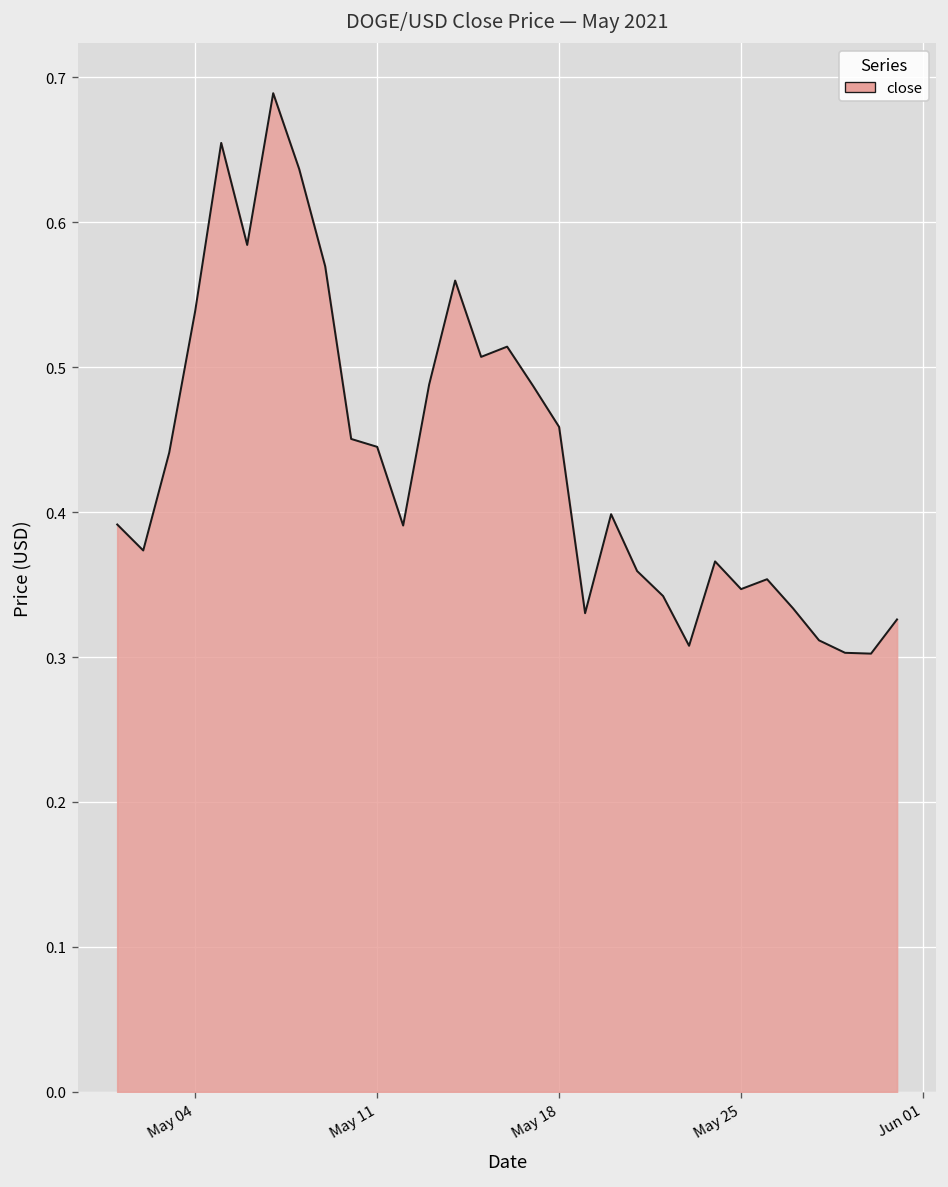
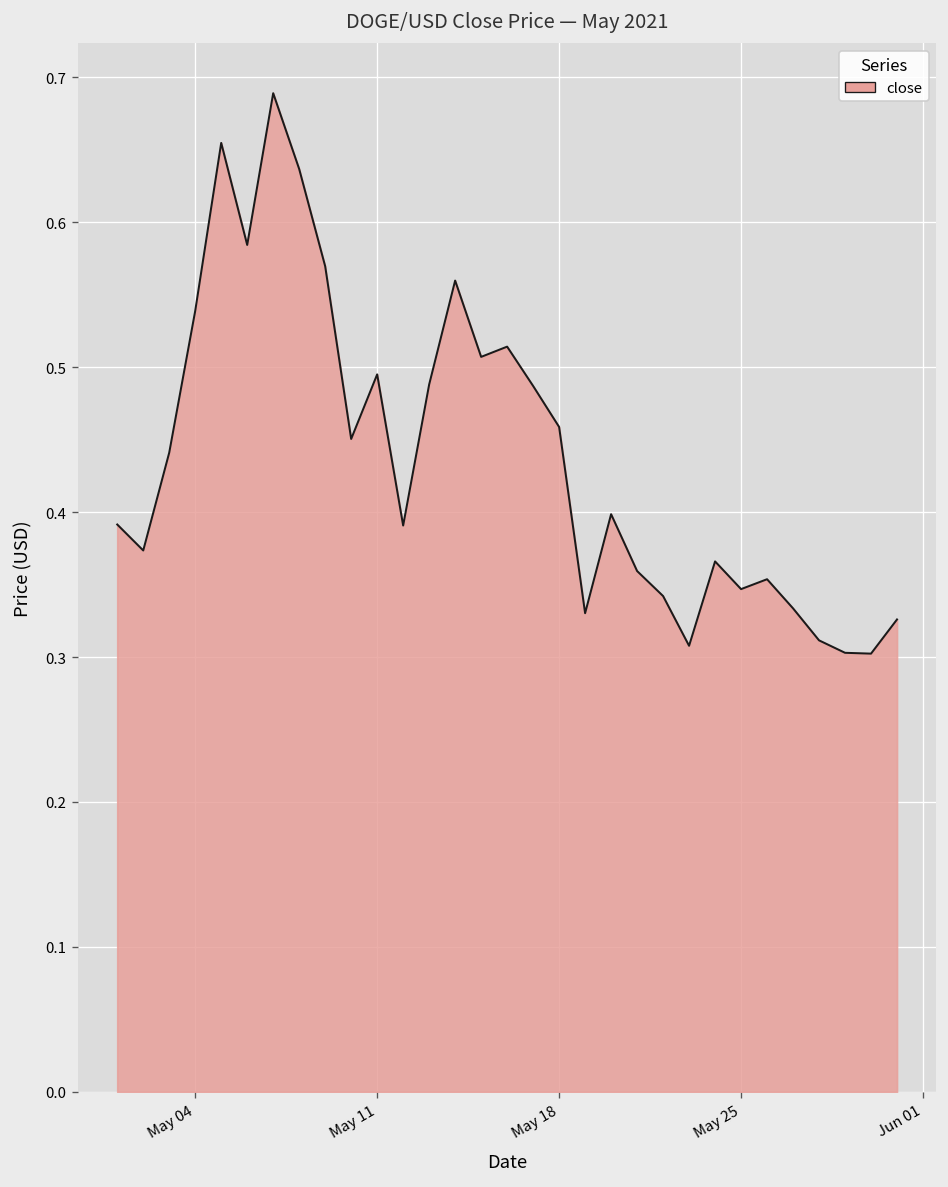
  {
    "May 04": 0.539,
-   "May 11": 0.445,
+   "May 11": 0.495,
    "May 18": 0.459,
    "May 25": 0.347
  }
